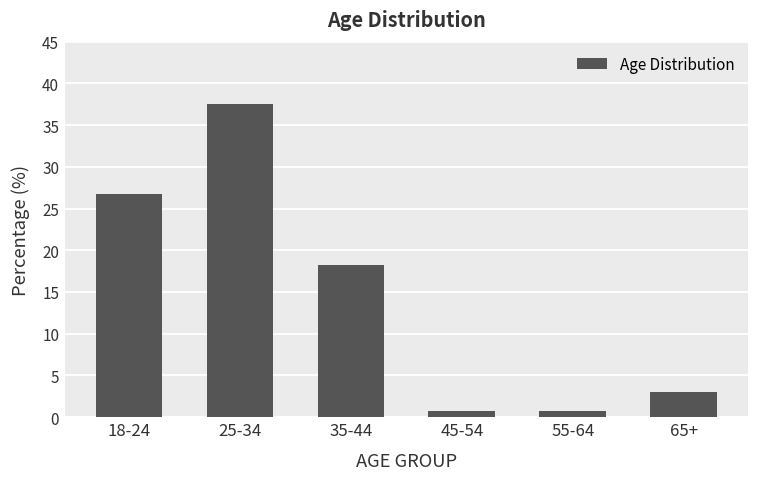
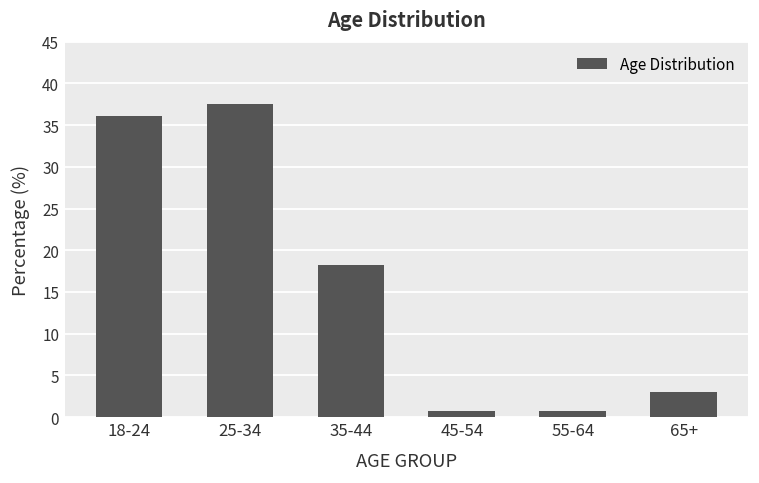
  {
-   "18-24": 27,
+   "18-24": 36,
    "25-34": 38,
    "35-44": 18,
    "45-54": 1,
    "55-64": 1,
    "65+": 3
  }
